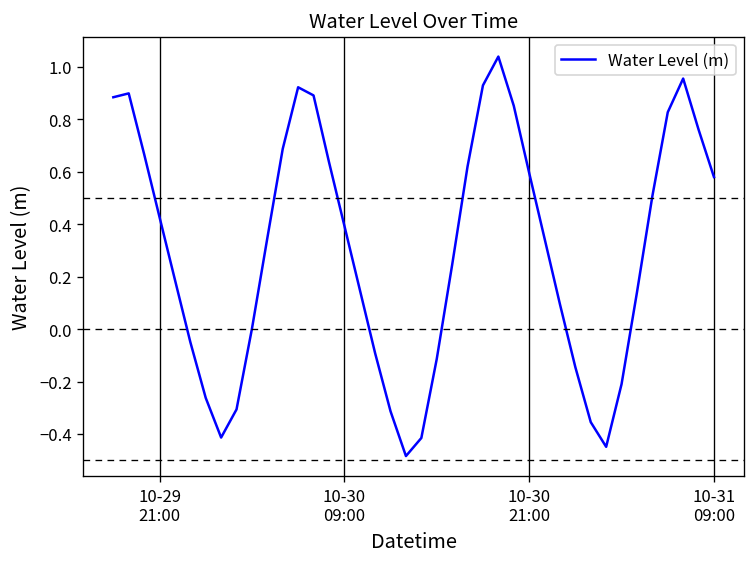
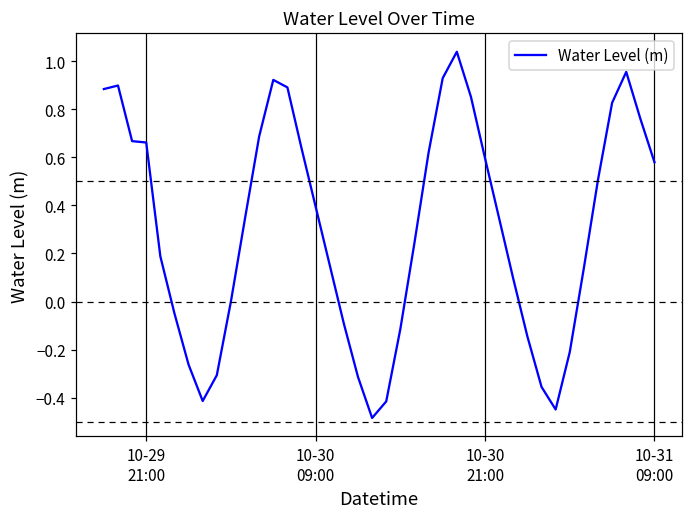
  {
-   "10-29 21:00": 0.43,
+   "10-29 21:00": 0.66,
    "10-30 09:00": 0.39,
    "10-30 21:00": 0.60,
    "10-31 09:00": 0.58
  }
